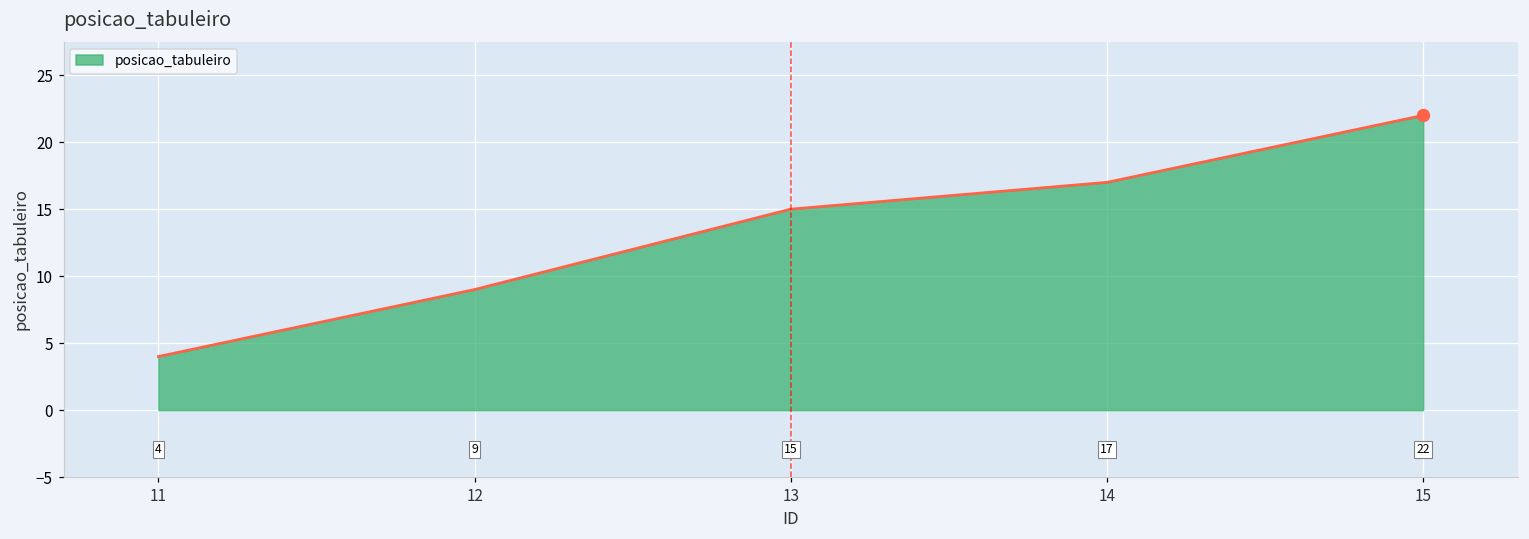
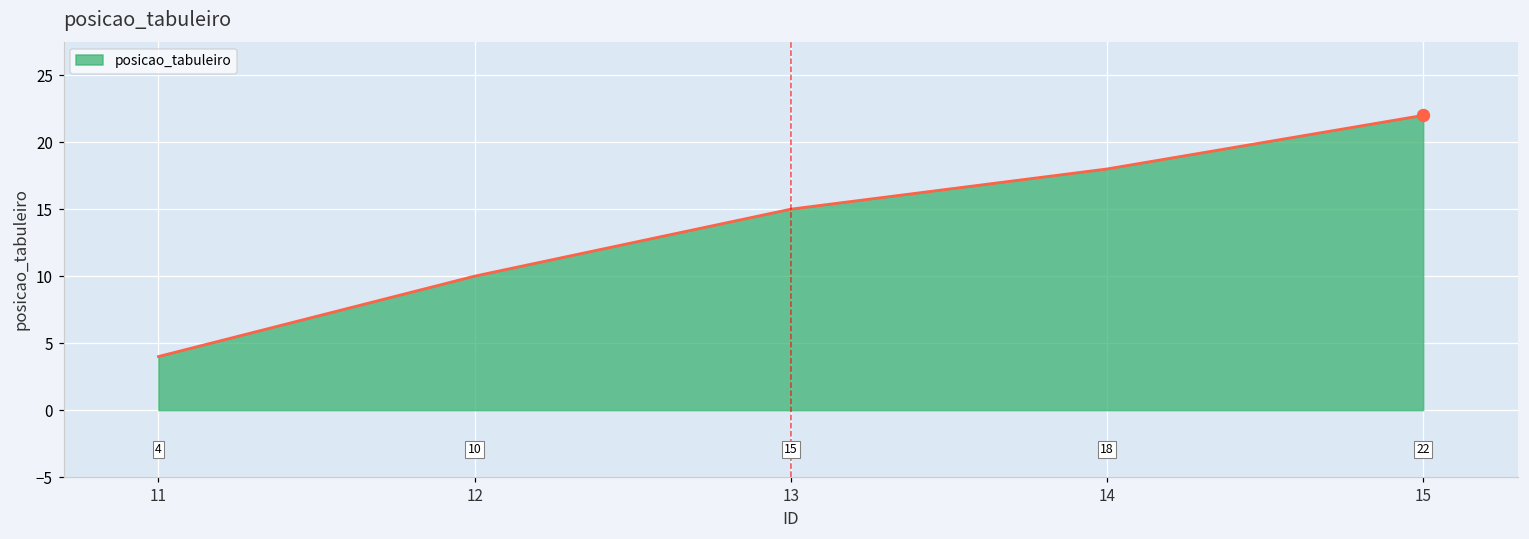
  {
    "posicao_tabuleiro": {
-     "12": 9,
-     "14": 17
+     "12": 10,
+     "14": 18
    }
  }
